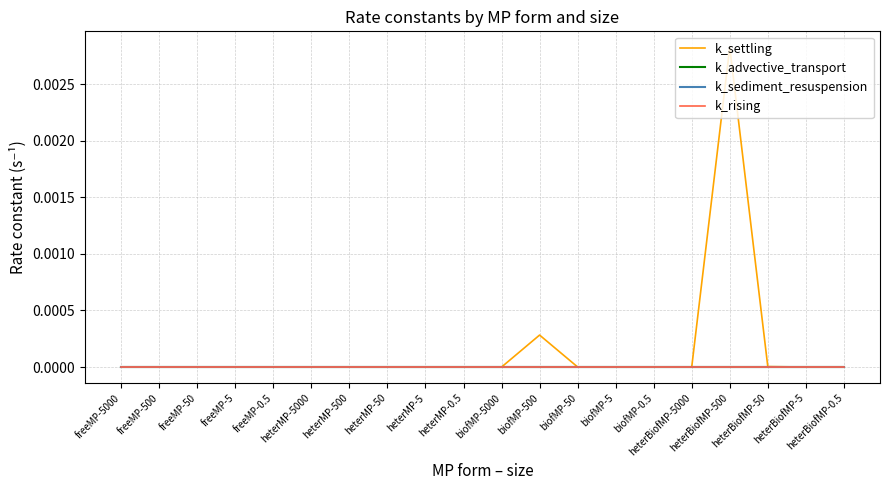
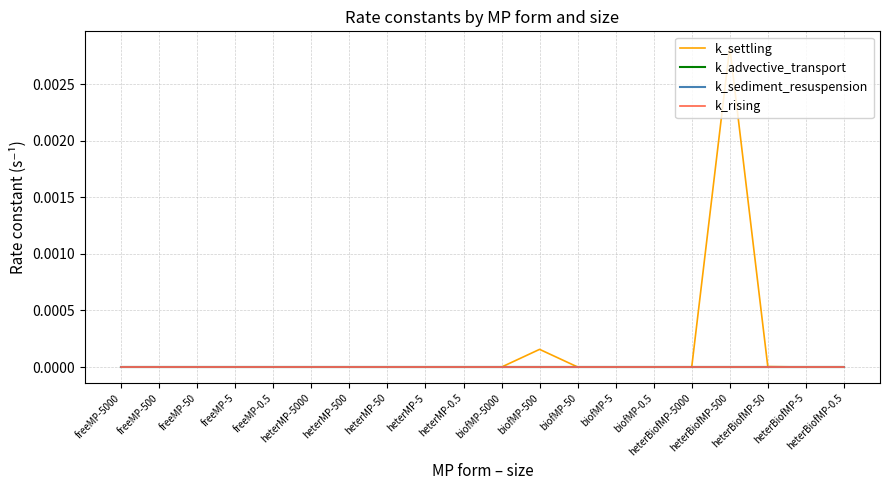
  {
    "k_settling": {
-     "biofMP-500": 0.00028
+     "biofMP-500": 0.00016
    },
    "k_rising": {
      "biofMP-500": 0.00000,
      "heterBiofMP-500": 0.00000
    }
  }
